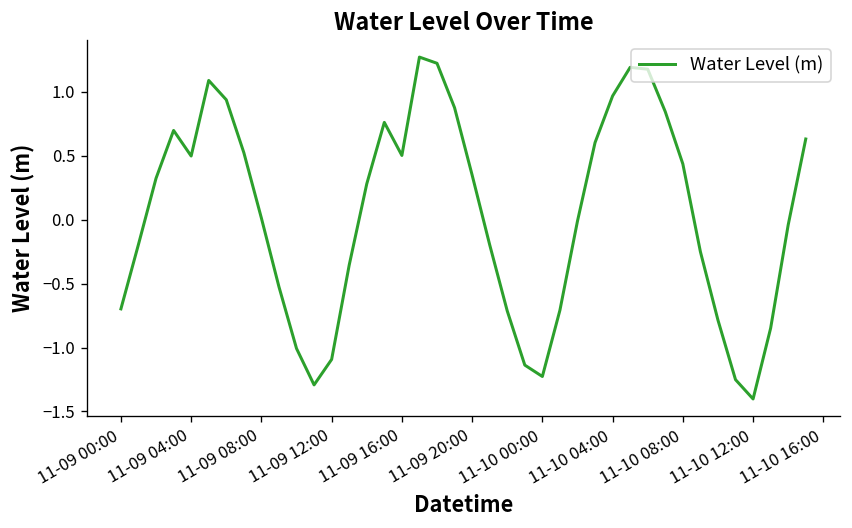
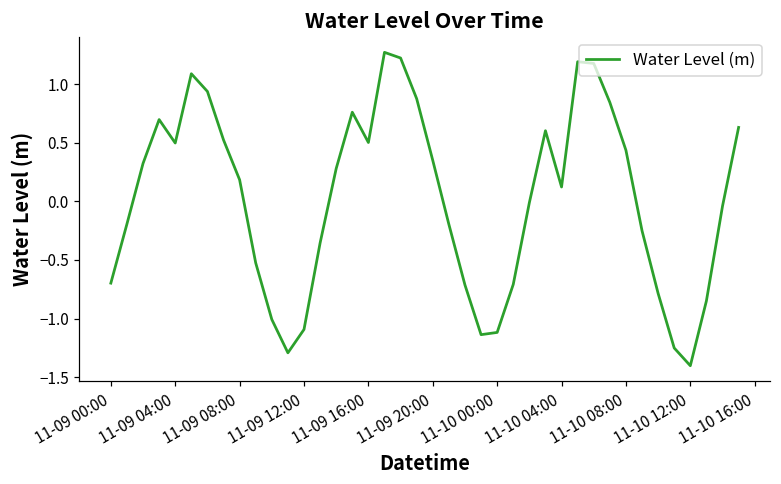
  {
    "11-09 00:00": -0.70,
    "11-09 04:00": 0.50,
-   "11-09 08:00": 0.01,
+   "11-09 08:00": 0.18,
    "11-09 12:00": -1.09,
    "11-09 16:00": 0.50,
    "11-09 20:00": 0.35,
-   "11-10 00:00": -1.23,
-   "11-10 04:00": 0.97,
+   "11-10 00:00": -1.12,
+   "11-10 04:00": 0.12,
    "11-10 08:00": 0.44,
    "11-10 12:00": -1.40
  }
